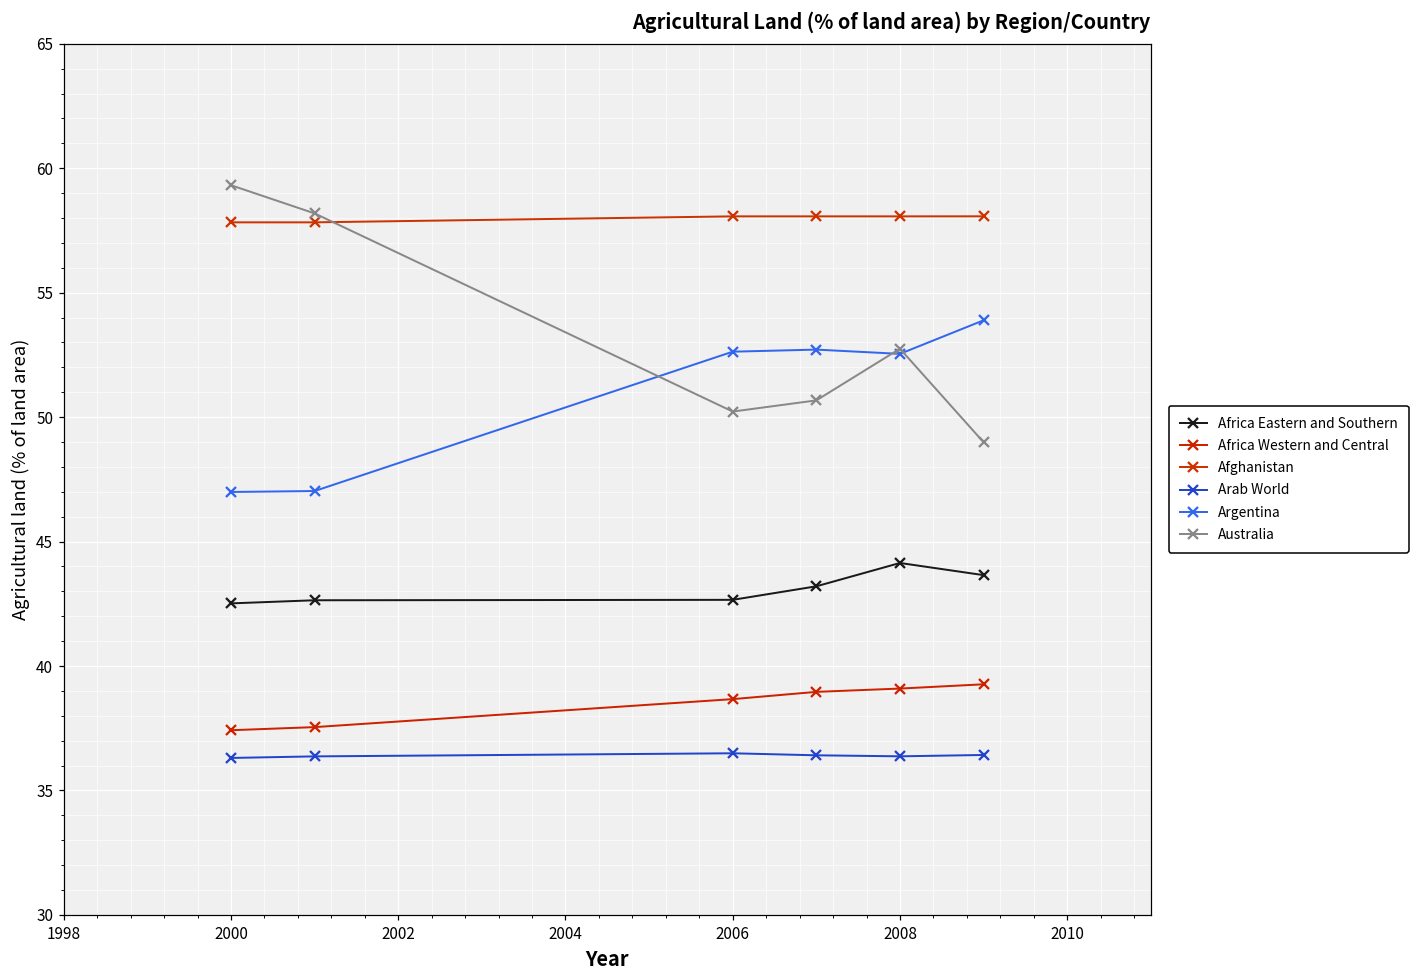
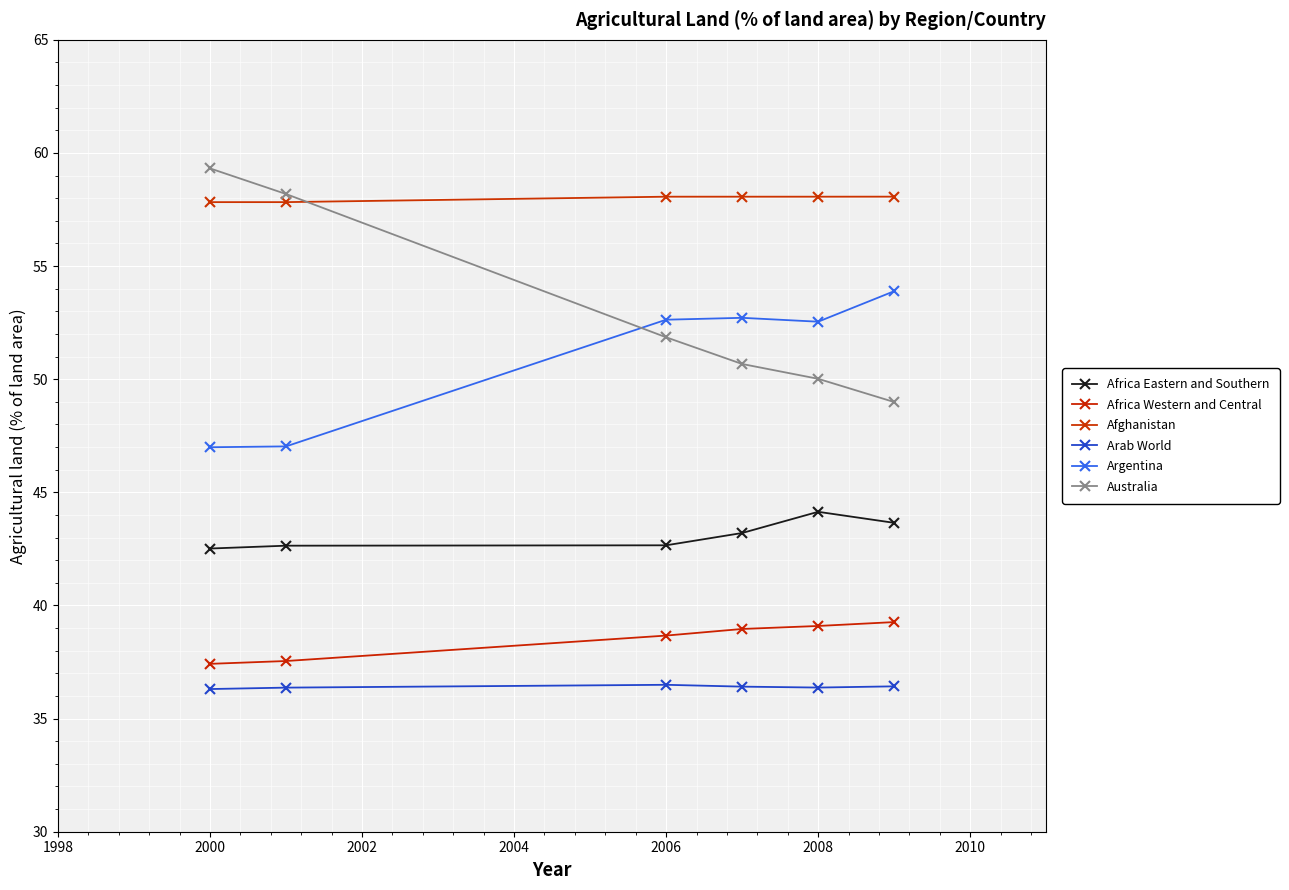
  {
    "Africa Eastern and Southern": {
      "2000": 42.5,
      "2006": 42.7,
      "2008": 44.1
    },
    "Australia": {
      "2000": 59.3,
-     "2006": 50.2,
-     "2008": 52.7
+     "2006": 51.9,
+     "2008": 50.0
    }
  }
